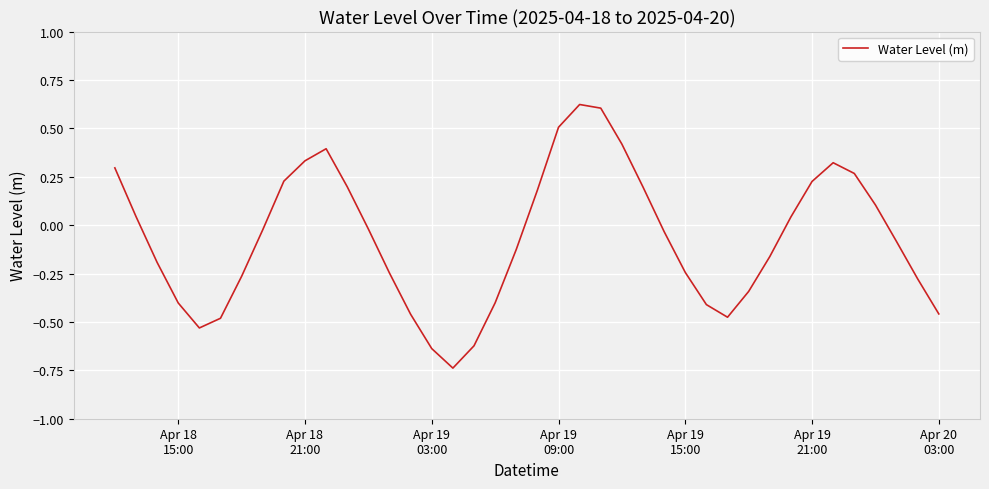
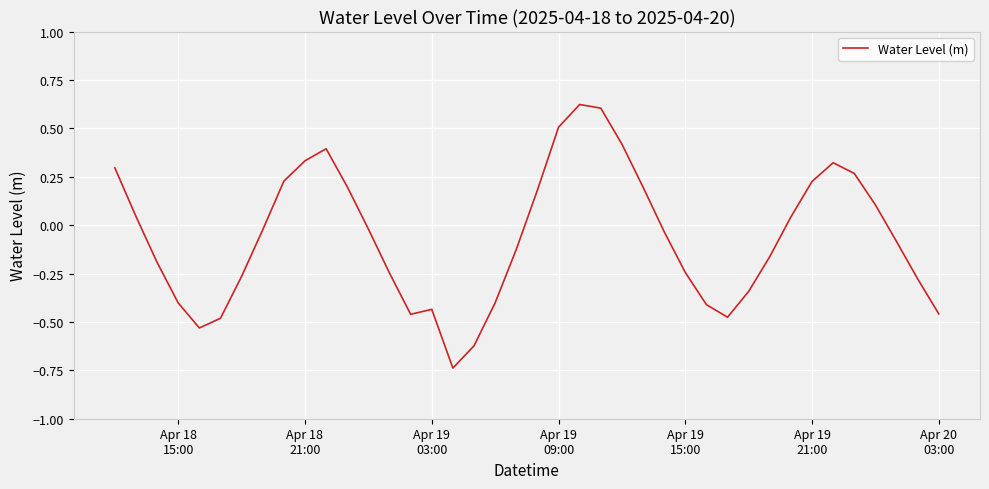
  {
    "Apr 18 15:00": -0.40,
    "Apr 18 21:00": 0.33,
-   "Apr 19 03:00": -0.64,
+   "Apr 19 03:00": -0.44,
    "Apr 19 09:00": 0.51,
    "Apr 19 15:00": -0.24,
    "Apr 19 21:00": 0.23,
    "Apr 20 03:00": -0.46
  }
